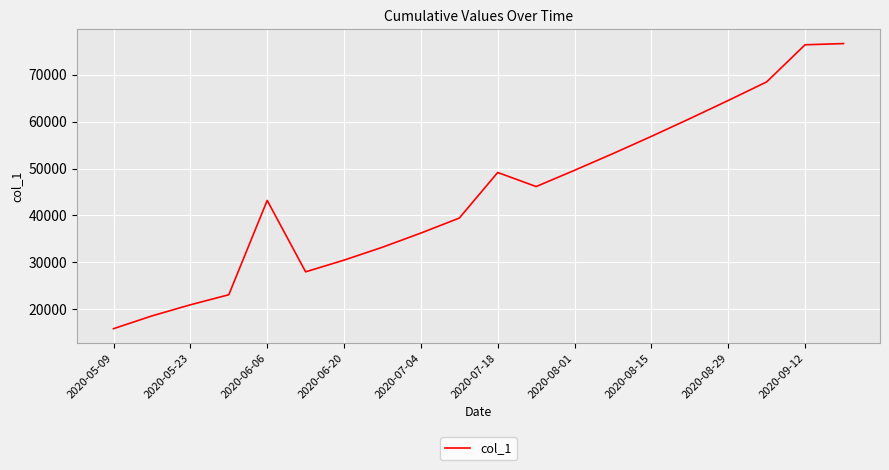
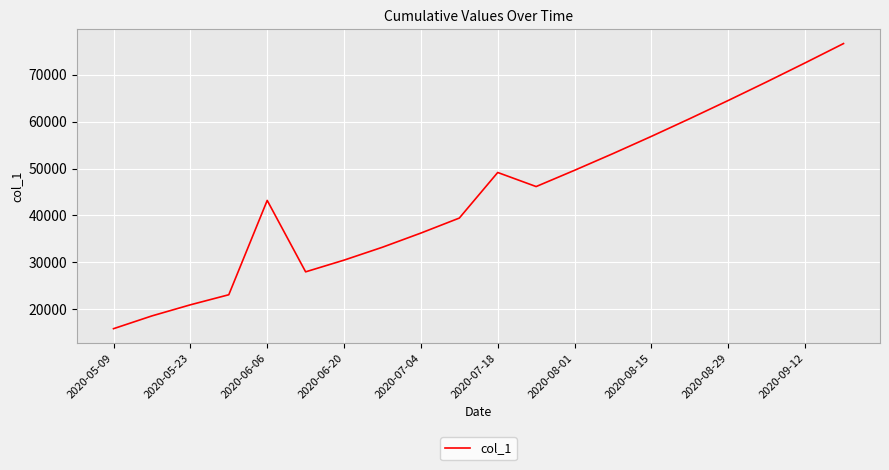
  {
    "2020-05-09": 16000,
    "2020-05-23": 21000,
    "2020-06-06": 43000,
    "2020-06-20": 30000,
    "2020-07-04": 36000,
    "2020-07-18": 49000,
    "2020-08-01": 50000,
    "2020-08-15": 57000,
    "2020-08-29": 65000,
-   "2020-09-12": 76000
+   "2020-09-12": 73000
  }
